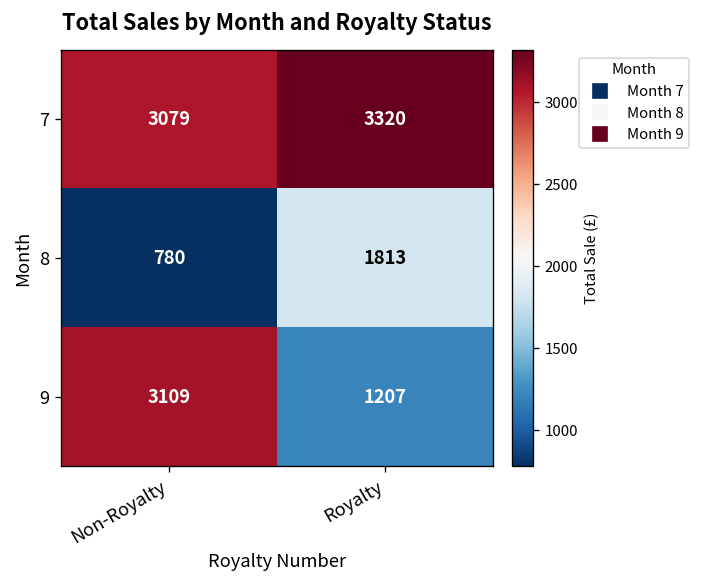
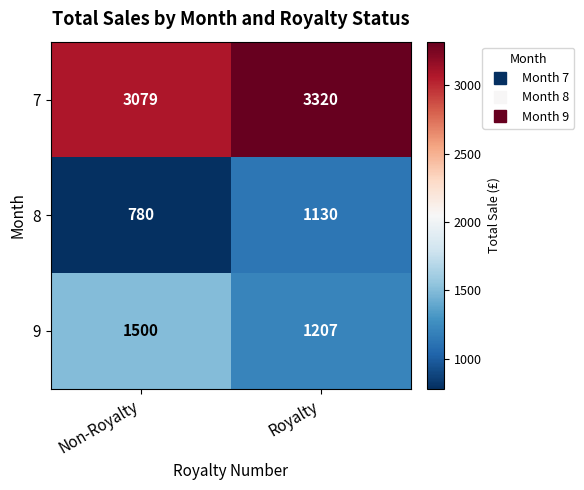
  {
    "7": {
      "Non-Royalty": 3079,
      "Royalty": 3320
    },
    "8": {
      "Non-Royalty": 780,
-     "Royalty": 1813
+     "Royalty": 1130
    },
    "9": {
-     "Non-Royalty": 3109,
+     "Non-Royalty": 1500,
      "Royalty": 1207
    }
  }
